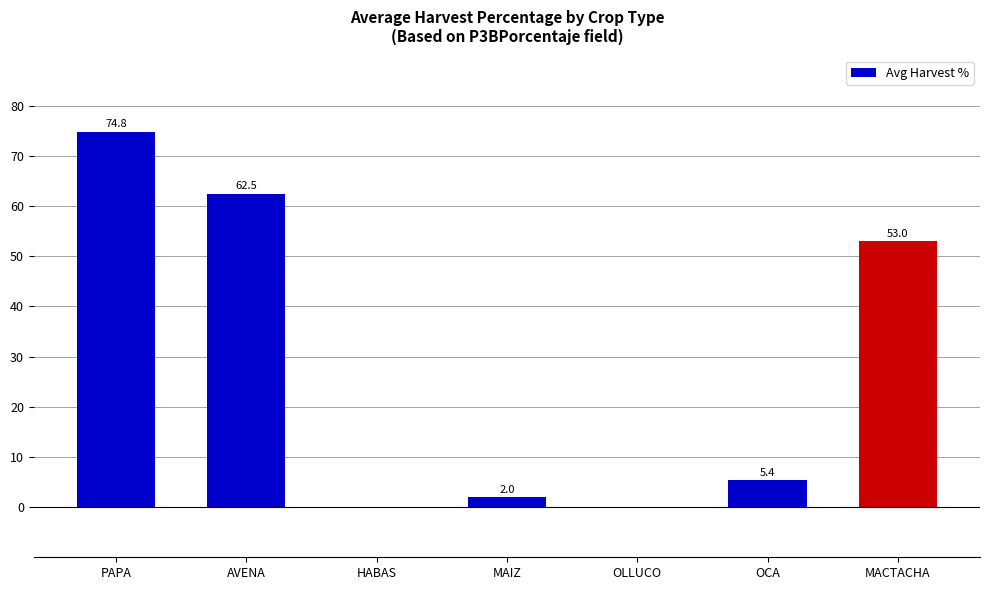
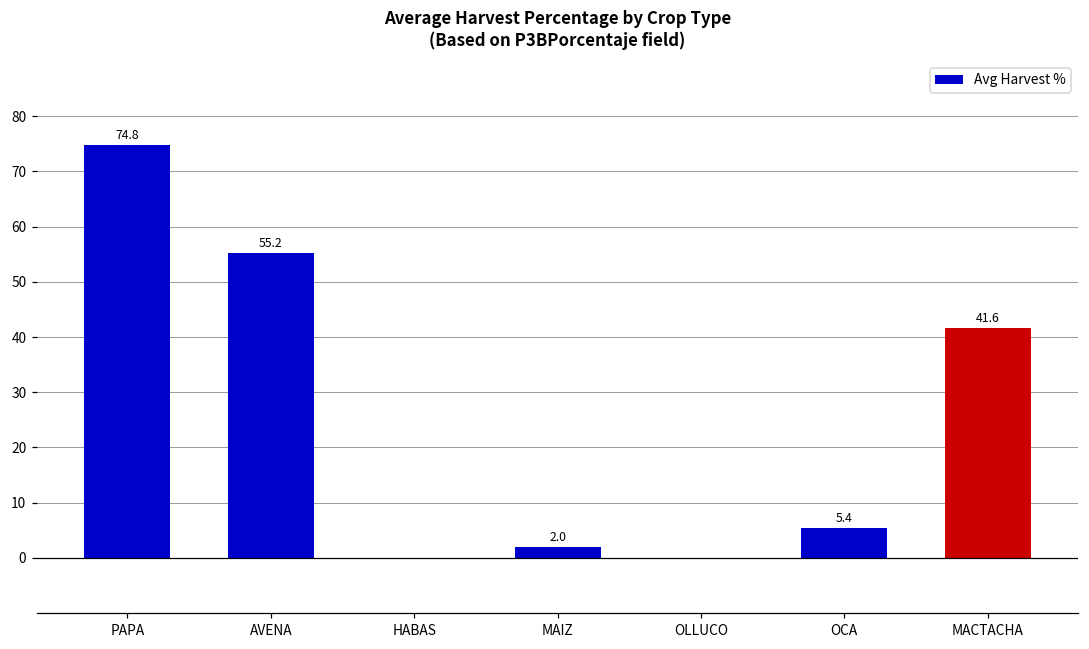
  {
    "PAPA": 74.8,
-   "AVENA": 62.5,
+   "AVENA": 55.2,
    "MAIZ": 2.0,
    "OCA": 5.4,
-   "MACTACHA": 53.0
+   "MACTACHA": 41.6
  }
